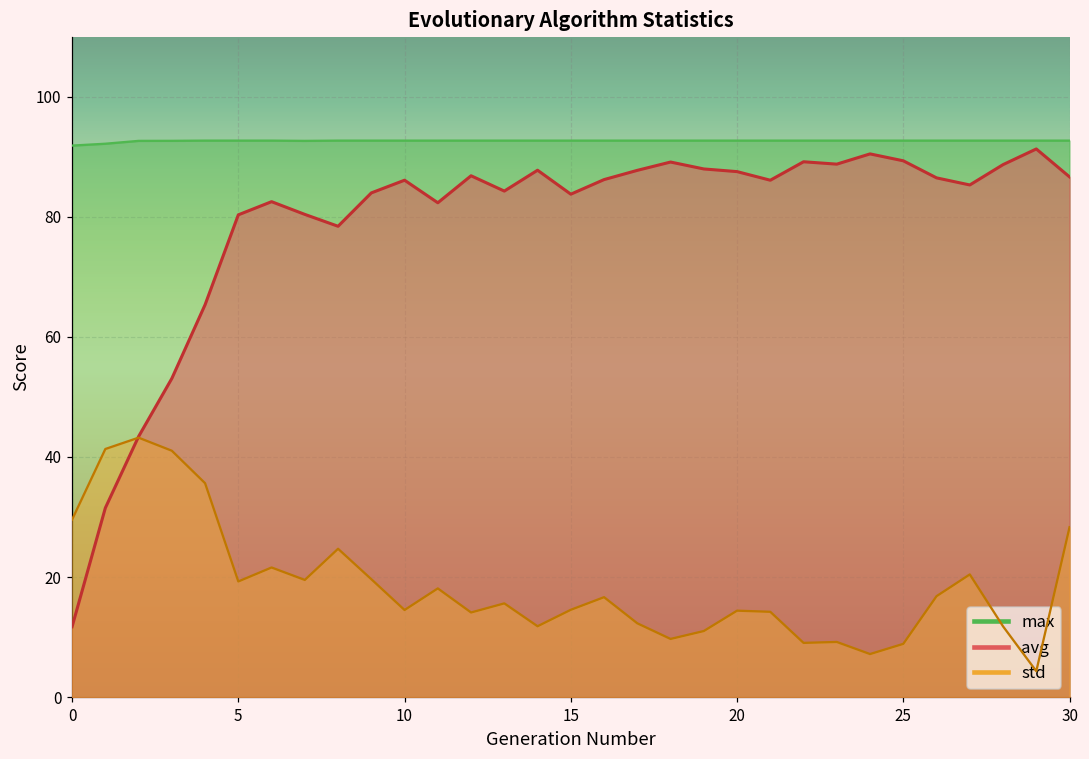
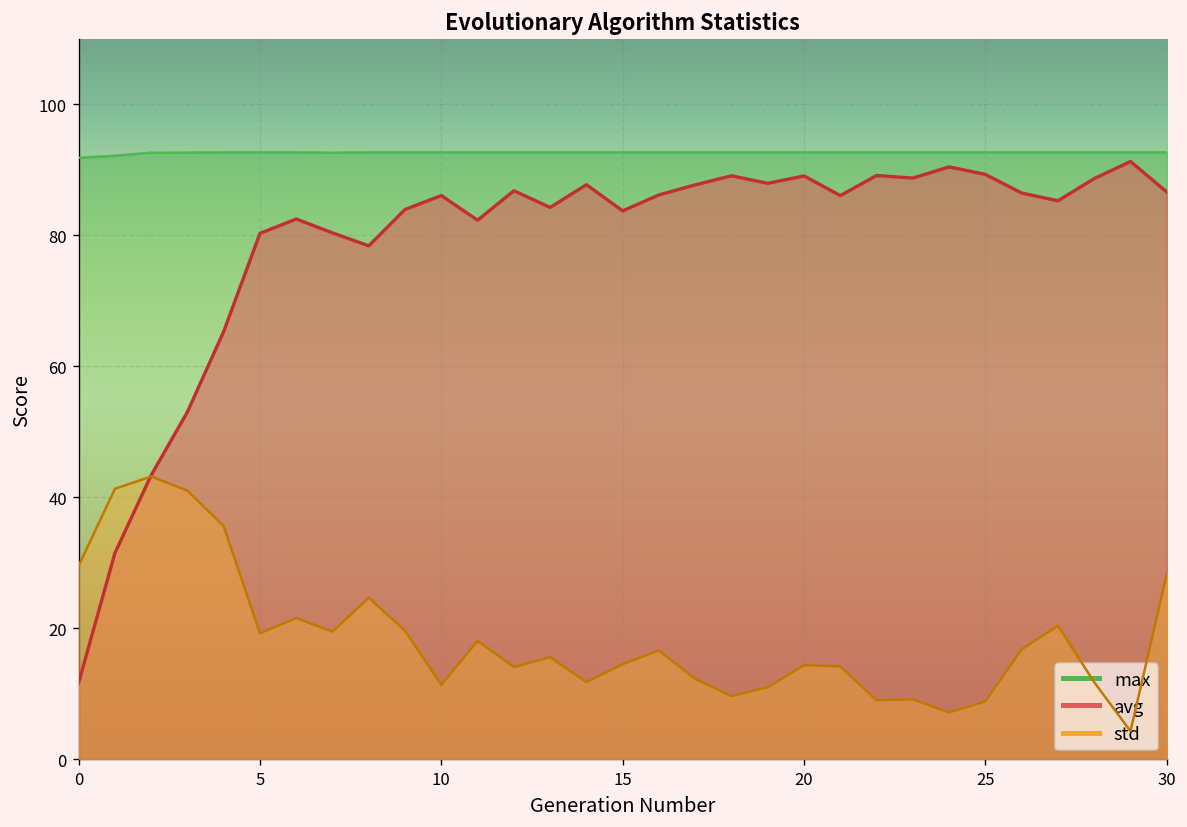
  {
    "max": {
      "0": 92,
      "5": 93,
      "10": 93,
      "15": 93,
      "20": 93,
      "25": 93,
      "30": 93
    },
    "avg": {
      "0": 12,
      "5": 80,
      "10": 86,
      "15": 84,
-     "20": 88,
+     "20": 89,
      "25": 89,
      "30": 87
    },
    "std": {
      "0": 30,
      "5": 19,
-     "10": 15,
+     "10": 11,
      "15": 15,
      "20": 14,
      "25": 9,
      "30": 28
    }
  }
